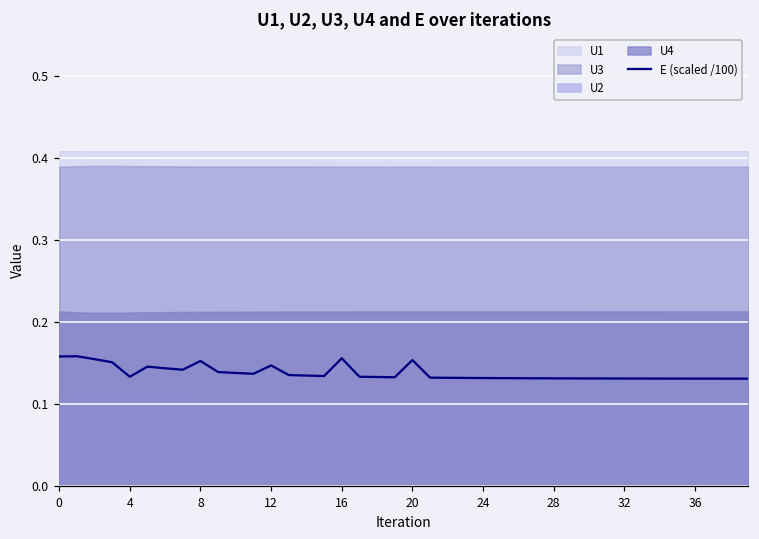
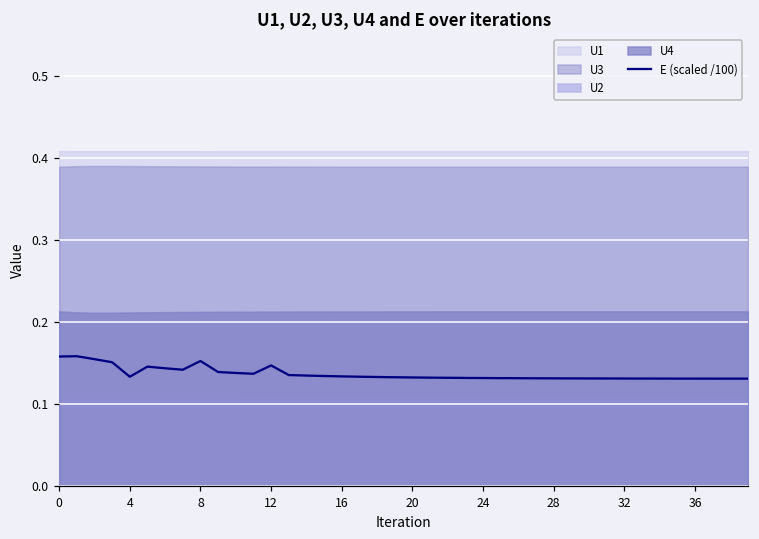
  {
    "E (scaled /100)": {
      "0": 0.16,
      "4": 0.13,
      "8": 0.15,
      "12": 0.15,
-     "16": 0.16,
-     "20": 0.15,
+     "16": 0.13,
+     "20": 0.13,
      "24": 0.13,
      "28": 0.13,
      "32": 0.13,
      "36": 0.13
    }
  }
